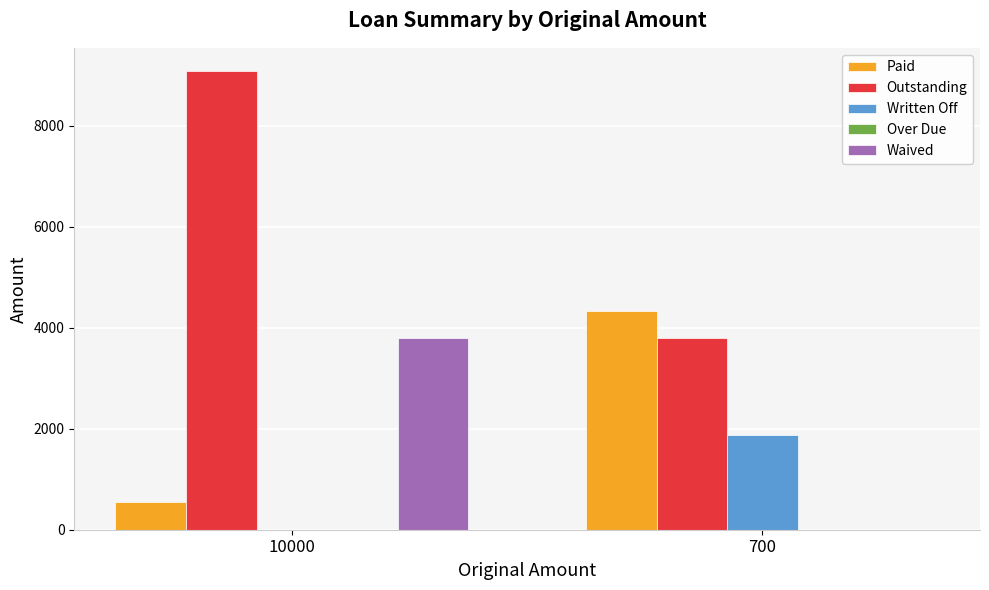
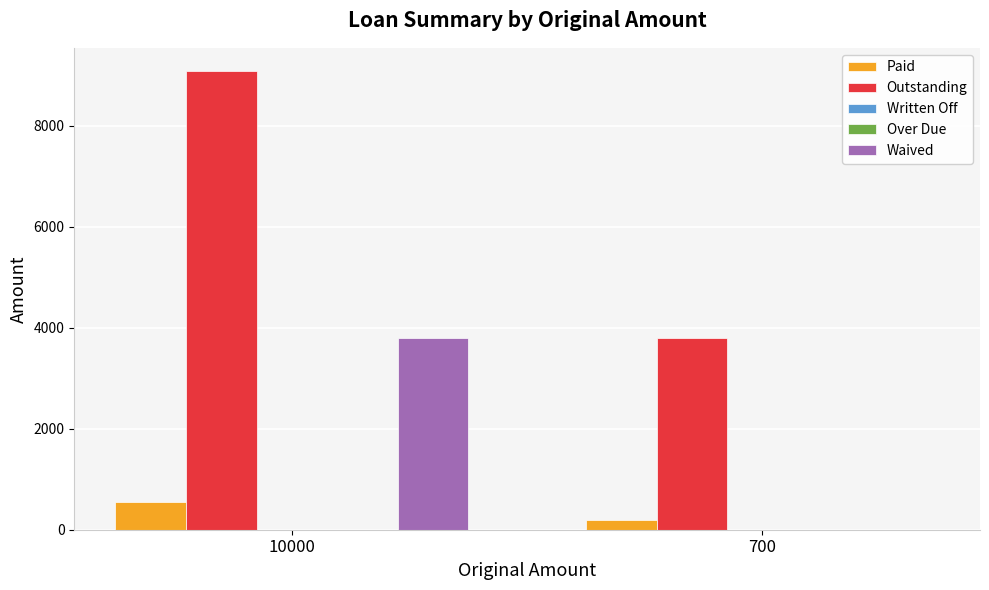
  {
    "Paid": {
      "10000": 500,
-     "700": 4300
+     "700": 200
    },
    "Outstanding": {
      "10000": 9100,
      "700": 3800
    },
    "Written Off": {
      "10000": 0,
-     "700": 1900
+     "700": 0
    },
    "Over Due": {
      "10000": 0,
      "700": 0
    },
    "Waived": {
      "10000": 3800,
      "700": 0
    }
  }
